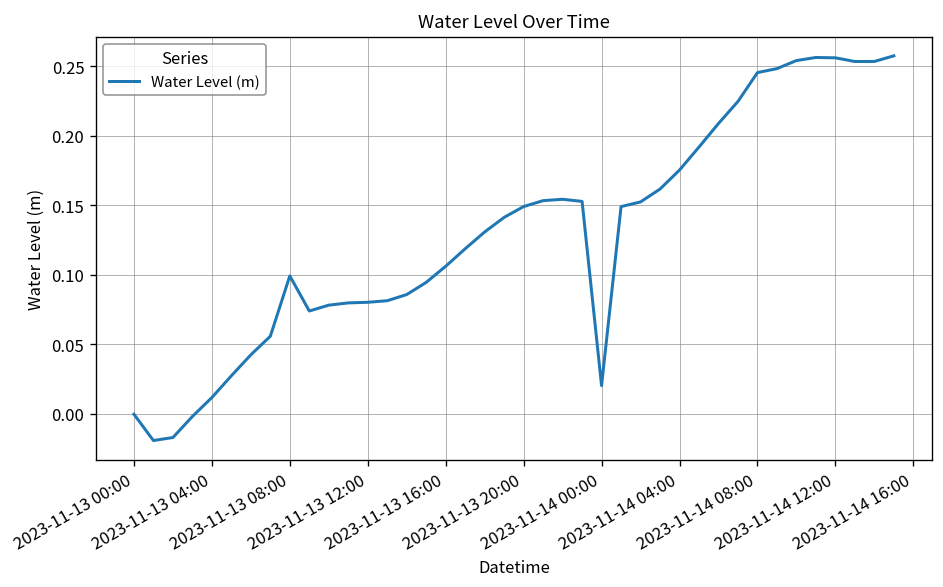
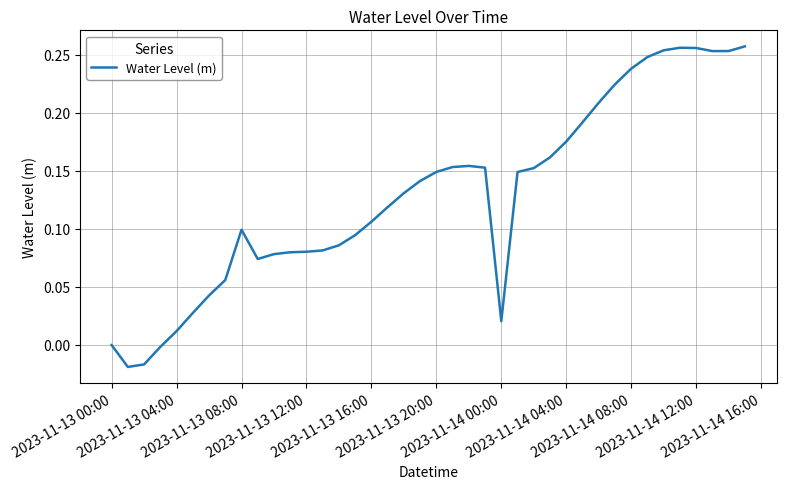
  {
    "2023-11-13 00:00": 0.000,
    "2023-11-13 04:00": 0.012,
    "2023-11-13 08:00": 0.099,
    "2023-11-13 12:00": 0.080,
    "2023-11-13 16:00": 0.106,
    "2023-11-13 20:00": 0.149,
    "2023-11-14 00:00": 0.020,
    "2023-11-14 04:00": 0.175,
-   "2023-11-14 08:00": 0.245,
+   "2023-11-14 08:00": 0.238,
    "2023-11-14 12:00": 0.256
  }
